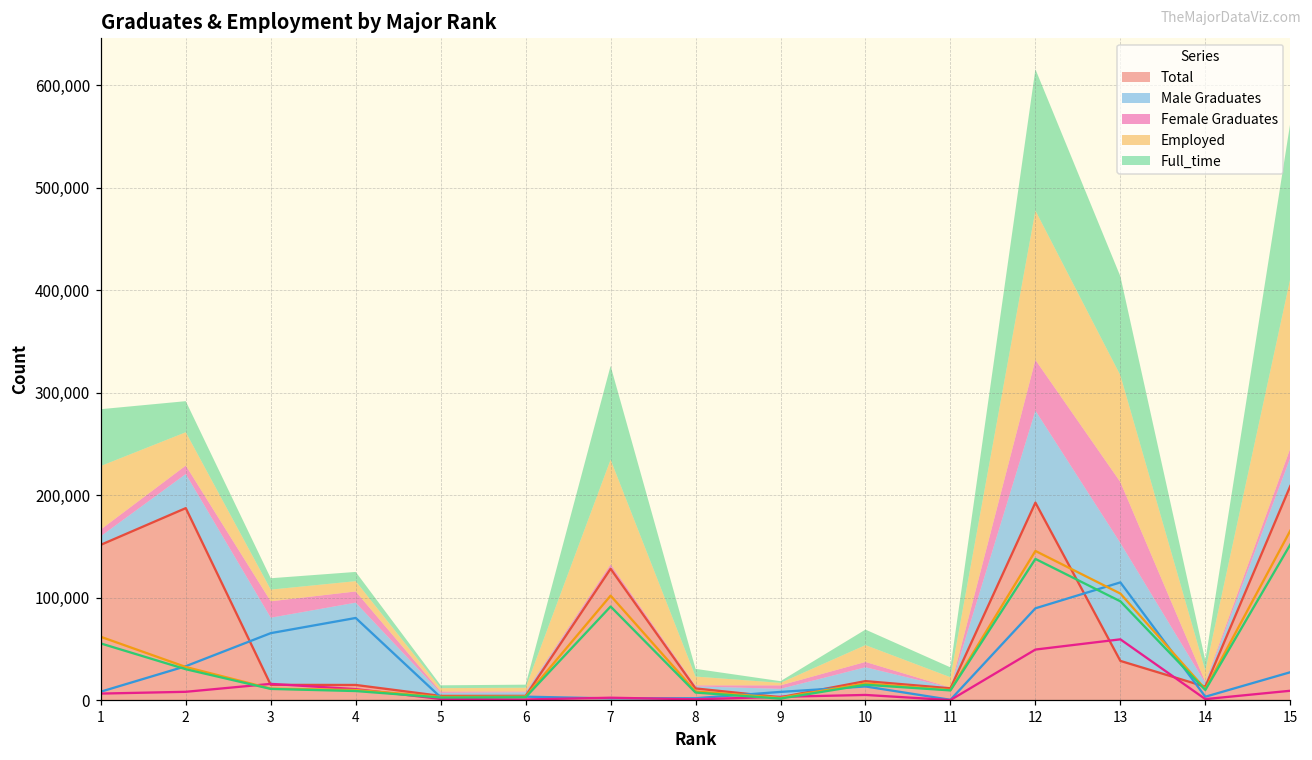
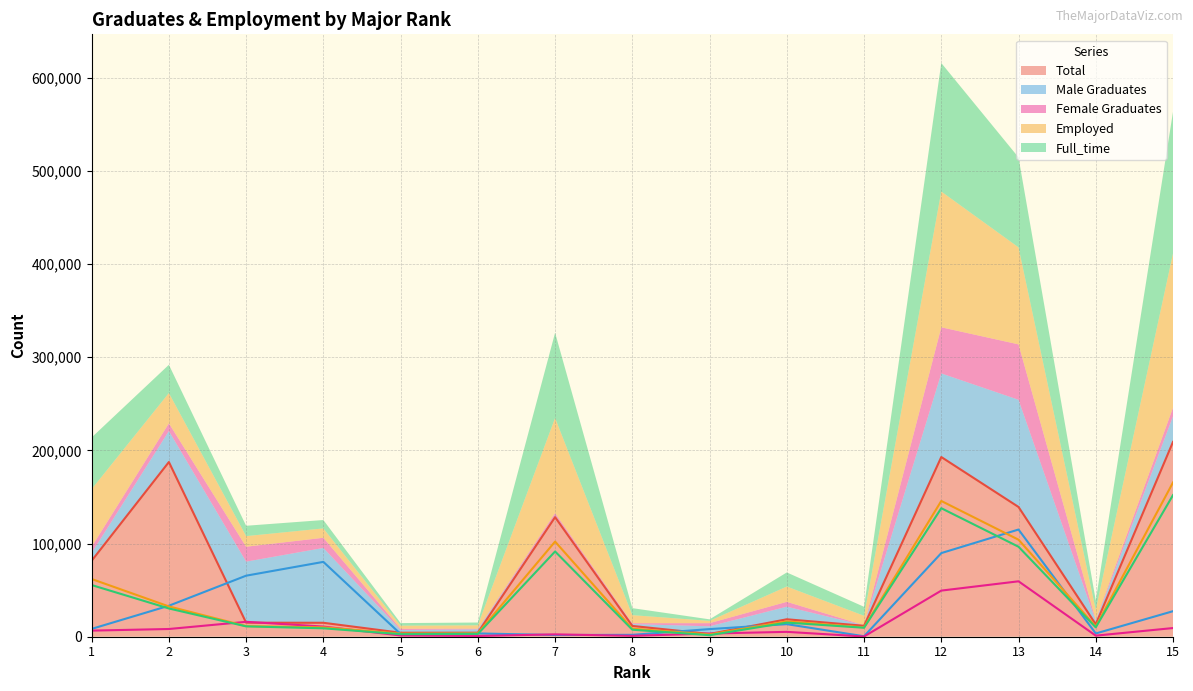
  {
    "Total": {
-     "1": "150,000",
+     "1": "80,000",
      "2": "190,000",
      "4": "10,000",
      "12": "190,000",
-     "13": "40,000",
+     "13": "140,000",
      "15": "210,000"
    }
  }
